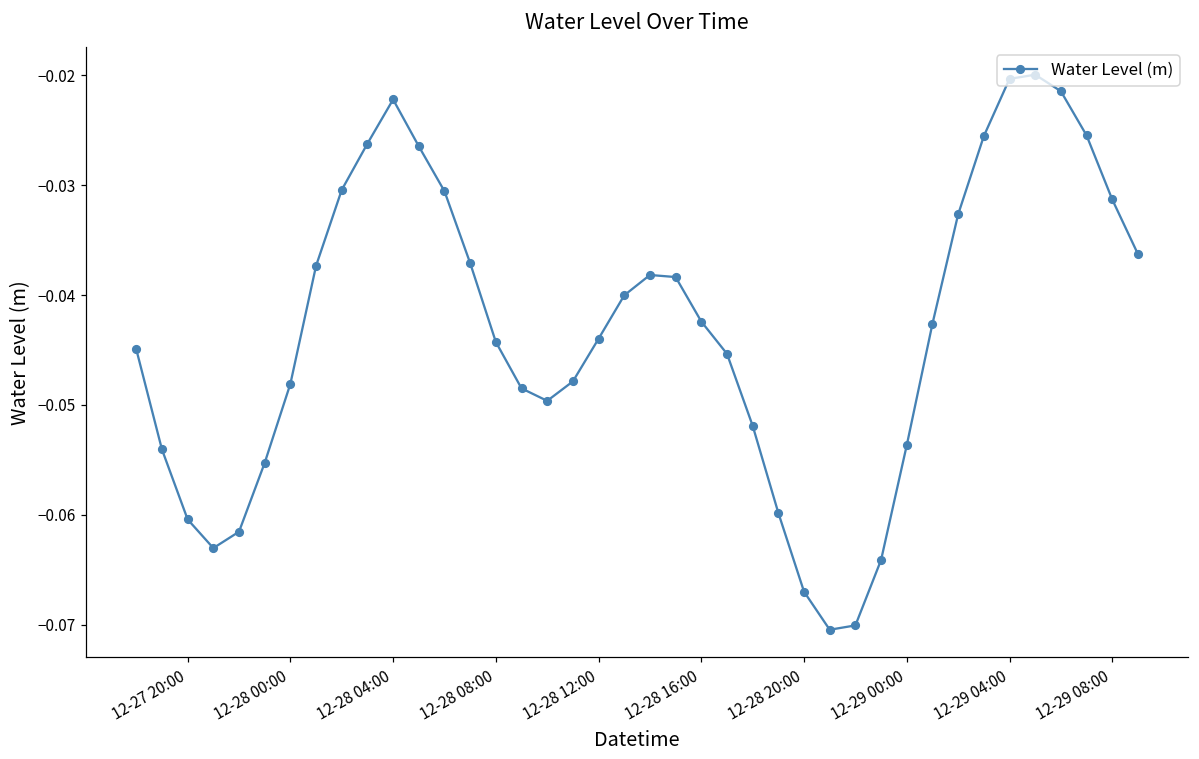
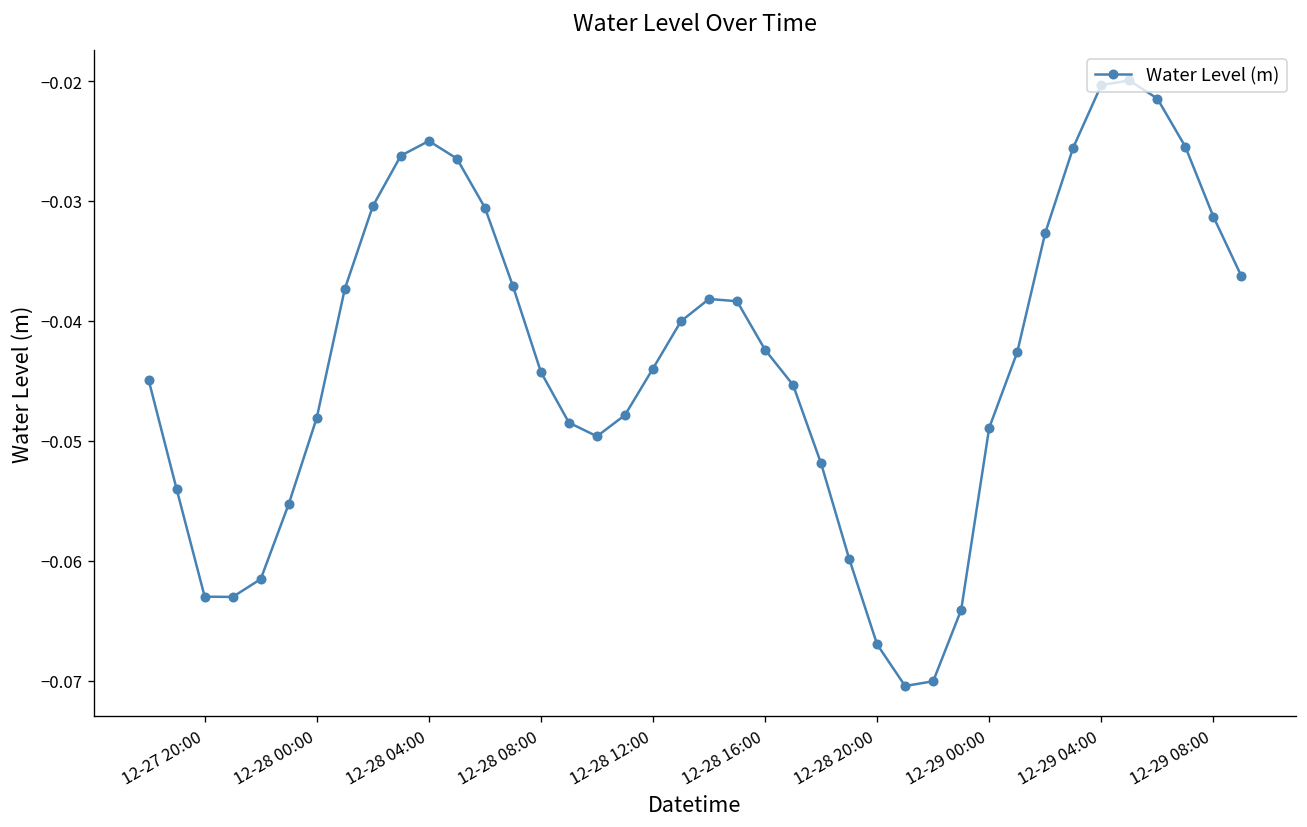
  {
-   "12-27 20:00": -0.060,
+   "12-27 20:00": -0.063,
    "12-28 00:00": -0.048,
-   "12-28 04:00": -0.022,
+   "12-28 04:00": -0.025,
    "12-28 08:00": -0.044,
    "12-28 12:00": -0.044,
    "12-28 16:00": -0.042,
    "12-28 20:00": -0.067,
-   "12-29 00:00": -0.054,
+   "12-29 00:00": -0.049,
    "12-29 08:00": -0.031
  }
